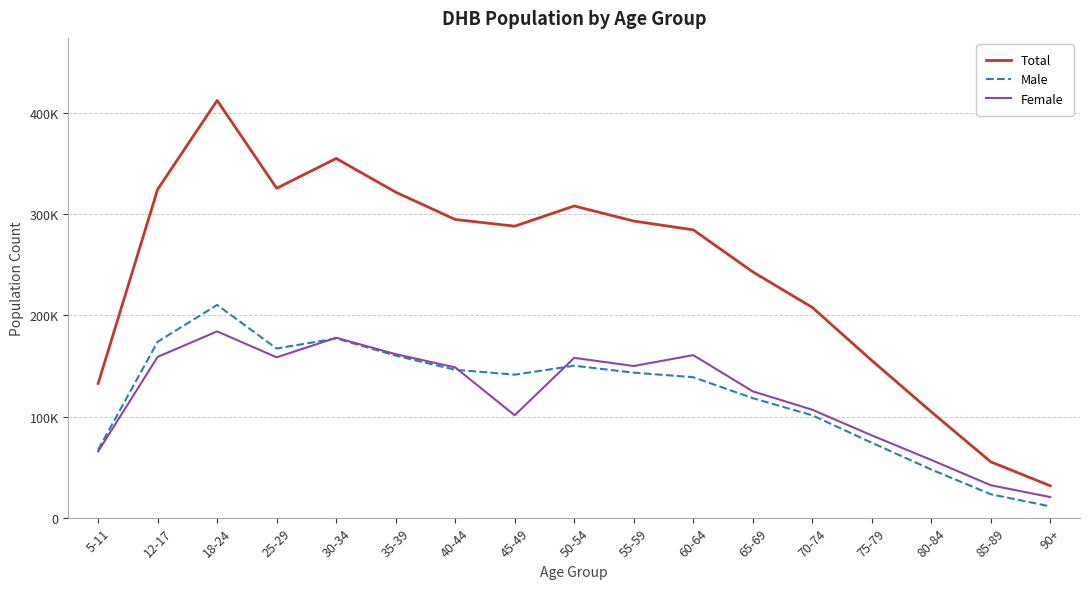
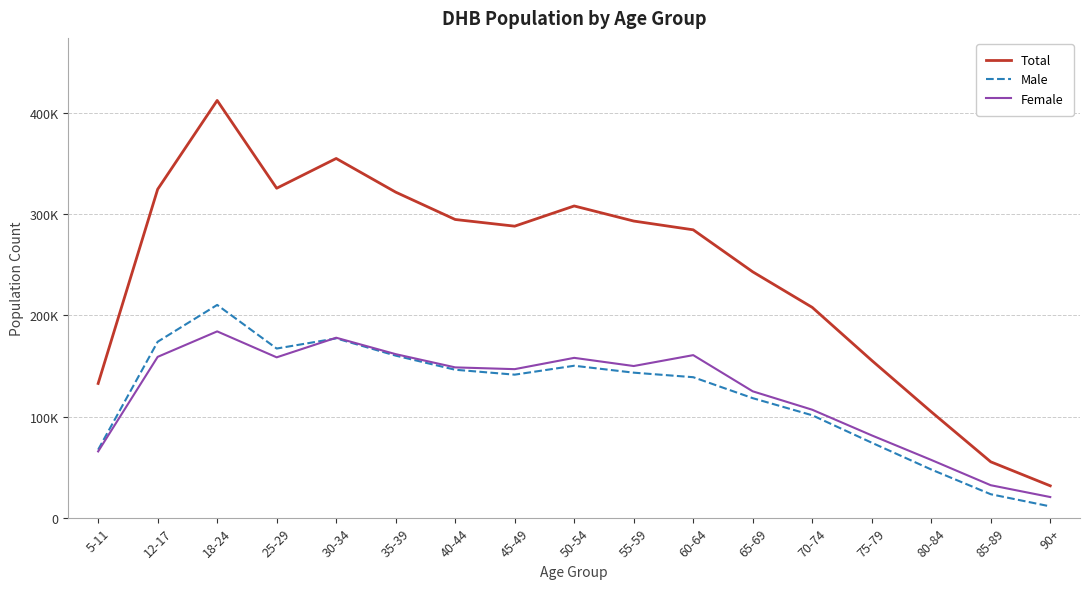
  {
    "Total": {
      "5-11": 133000,
      "12-17": 325000,
      "18-24": 413000,
      "25-29": 326000,
      "30-34": 355000,
      "35-39": 322000,
      "40-44": 295000,
      "45-49": 288000,
      "50-54": 308000,
      "55-59": 293000,
      "60-64": 285000,
      "65-69": 243000,
      "70-74": 208000,
      "75-79": 156000,
      "80-84": 105000,
      "85-89": 55000,
      "90+": 31000
    },
    "Male": {
      "12-17": 174000,
      "18-24": 210000,
      "25-29": 167000,
      "45-49": 141000,
      "50-54": 150000,
      "55-59": 143000,
      "60-64": 139000,
      "65-69": 118000,
      "70-74": 101000,
      "75-79": 74000,
      "80-84": 48000,
      "85-89": 23000,
      "90+": 11000
    },
    "Female": {
      "12-17": 159000,
      "18-24": 184000,
      "25-29": 159000,
-     "45-49": 101000,
+     "45-49": 147000,
      "50-54": 158000,
      "55-59": 150000,
      "60-64": 161000,
      "65-69": 125000,
      "70-74": 107000,
      "75-79": 81000,
      "80-84": 57000,
      "85-89": 32000,
      "90+": 20000
    }
  }
